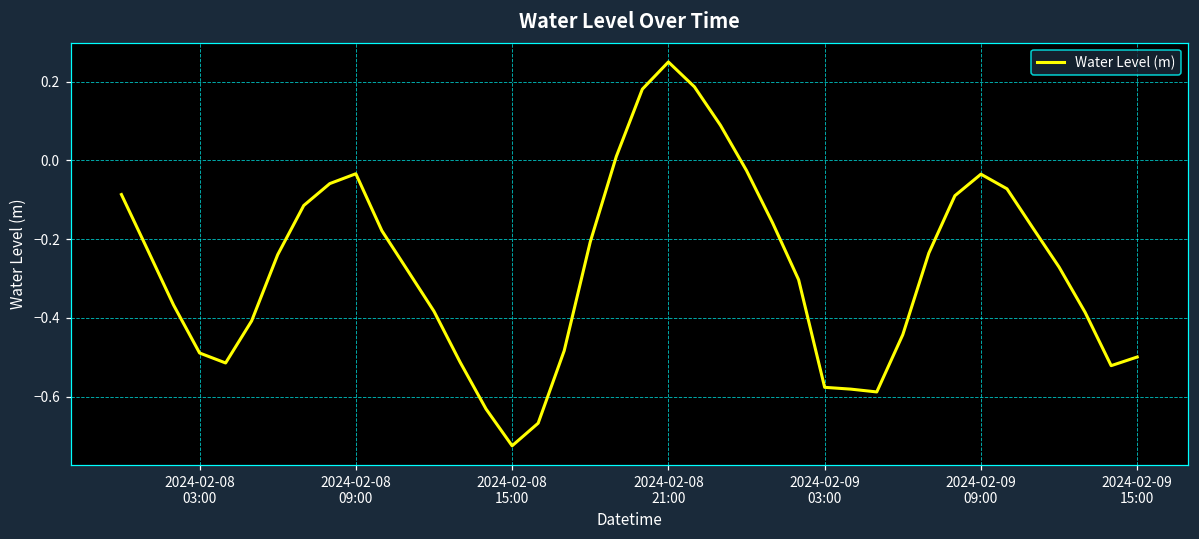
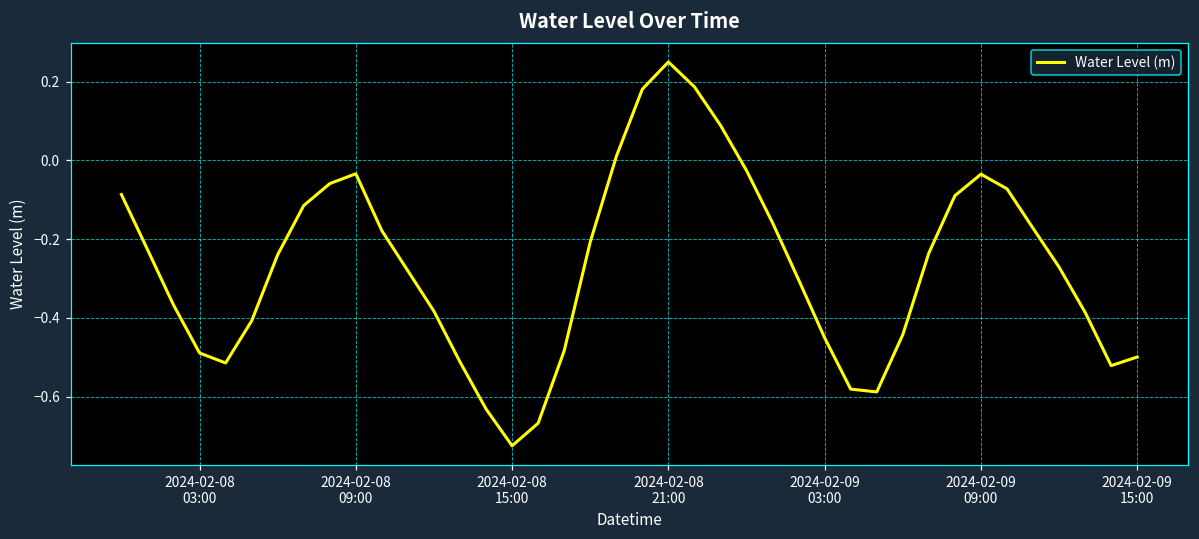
  {
    "2024-02-08 03:00": -0.49,
    "2024-02-08 09:00": -0.03,
    "2024-02-08 15:00": -0.73,
    "2024-02-08 21:00": 0.25,
-   "2024-02-09 03:00": -0.58,
+   "2024-02-09 03:00": -0.45,
    "2024-02-09 09:00": -0.04,
    "2024-02-09 15:00": -0.50
  }
